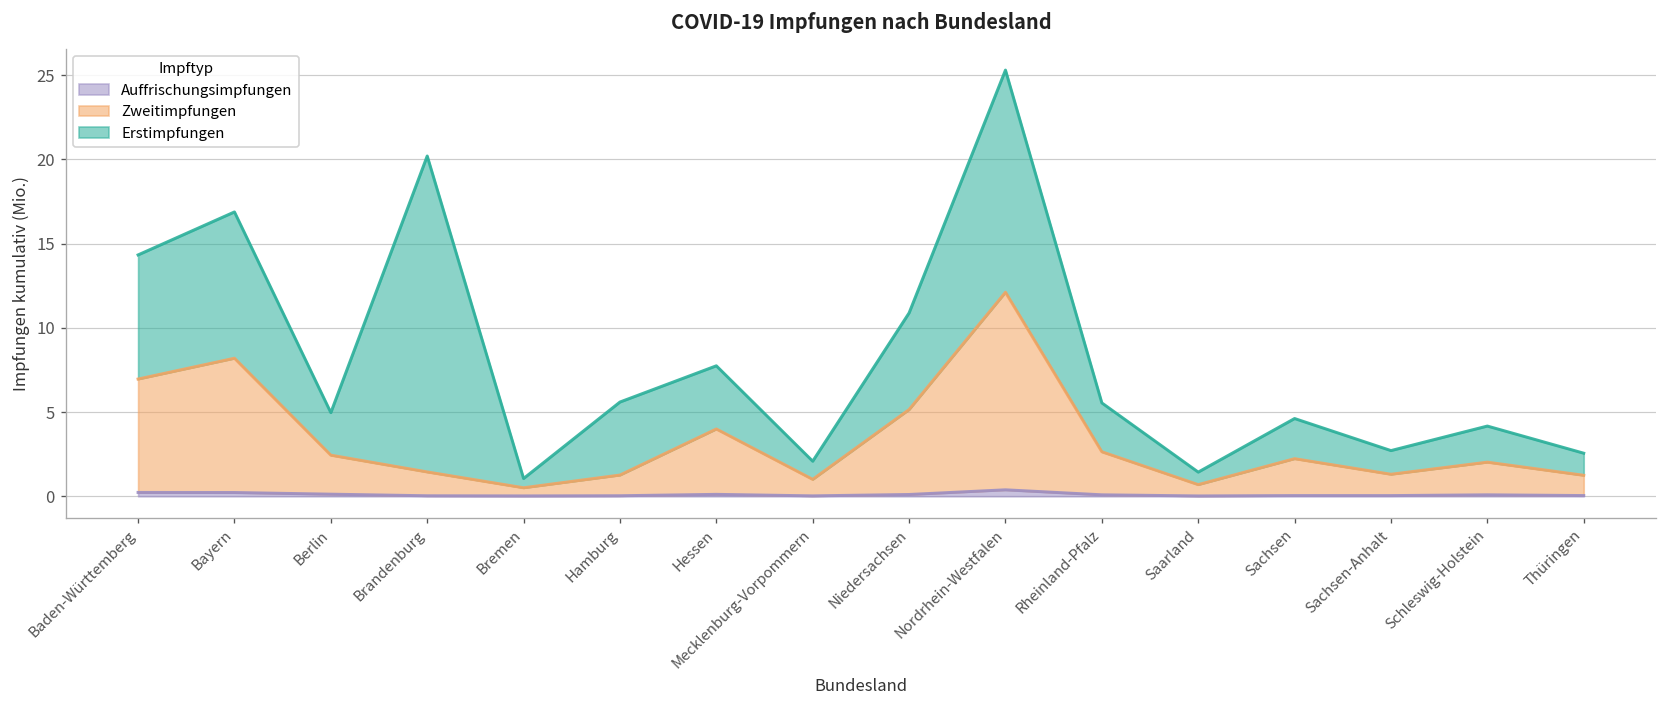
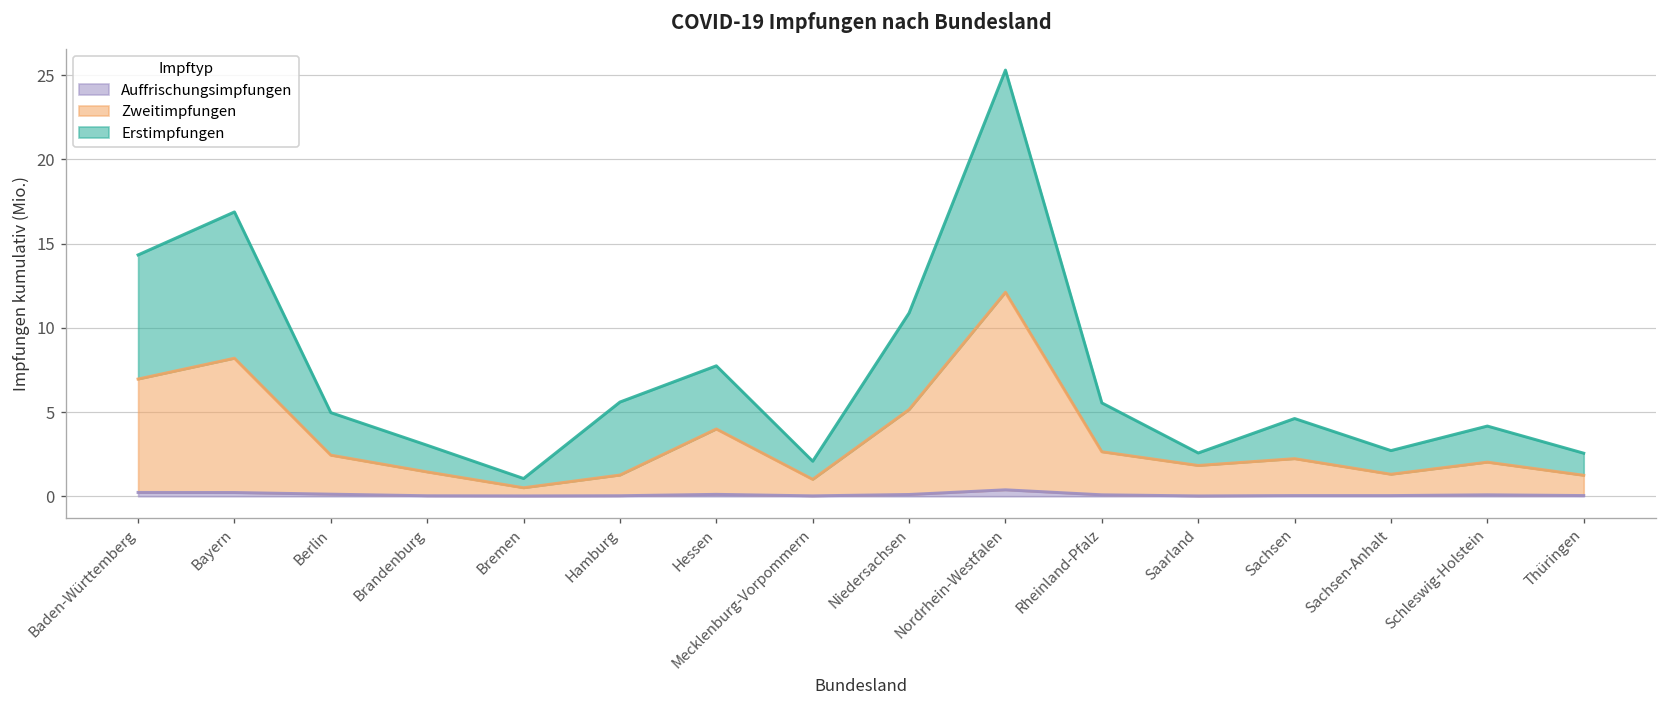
  {
    "Auffrischungsimpfungen": {
      "Baden-Württemberg": 0.2,
      "Bayern": 0.2,
      "Berlin": 0.1,
      "Brandenburg": 0.0,
      "Bremen": 0.0,
      "Hamburg": 0.0,
      "Hessen": 0.1,
      "Mecklenburg-Vorpommern": 0.0,
      "Niedersachsen": 0.1,
      "Nordrhein-Westfalen": 0.4,
      "Rheinland-Pfalz": 0.1,
      "Saarland": 0.0,
      "Sachsen": 0.0,
      "Sachsen-Anhalt": 0.0,
      "Schleswig-Holstein": 0.1,
      "Thüringen": 0.0
    },
    "Zweitimpfungen": {
      "Baden-Württemberg": 6.7,
      "Bayern": 8.0,
      "Berlin": 2.3,
      "Brandenburg": 1.4,
      "Bremen": 0.5,
      "Hamburg": 1.2,
      "Hessen": 3.9,
      "Mecklenburg-Vorpommern": 1.0,
      "Niedersachsen": 5.0,
      "Nordrhein-Westfalen": 11.7,
      "Rheinland-Pfalz": 2.6,
-     "Saarland": 0.7,
+     "Saarland": 1.8,
      "Sachsen": 2.2,
      "Sachsen-Anhalt": 1.3,
      "Schleswig-Holstein": 1.9,
      "Thüringen": 1.2
    },
    "Erstimpfungen": {
      "Baden-Württemberg": 7.4,
      "Bayern": 8.7,
      "Berlin": 2.5,
-     "Brandenburg": 18.8,
+     "Brandenburg": 1.6,
      "Bremen": 0.5,
      "Hamburg": 4.3,
      "Hessen": 3.8,
      "Mecklenburg-Vorpommern": 1.1,
      "Niedersachsen": 5.7,
      "Nordrhein-Westfalen": 13.2,
      "Rheinland-Pfalz": 2.9,
      "Saarland": 0.7,
      "Sachsen": 2.4,
      "Sachsen-Anhalt": 1.4,
      "Schleswig-Holstein": 2.1,
      "Thüringen": 1.3
    }
  }
